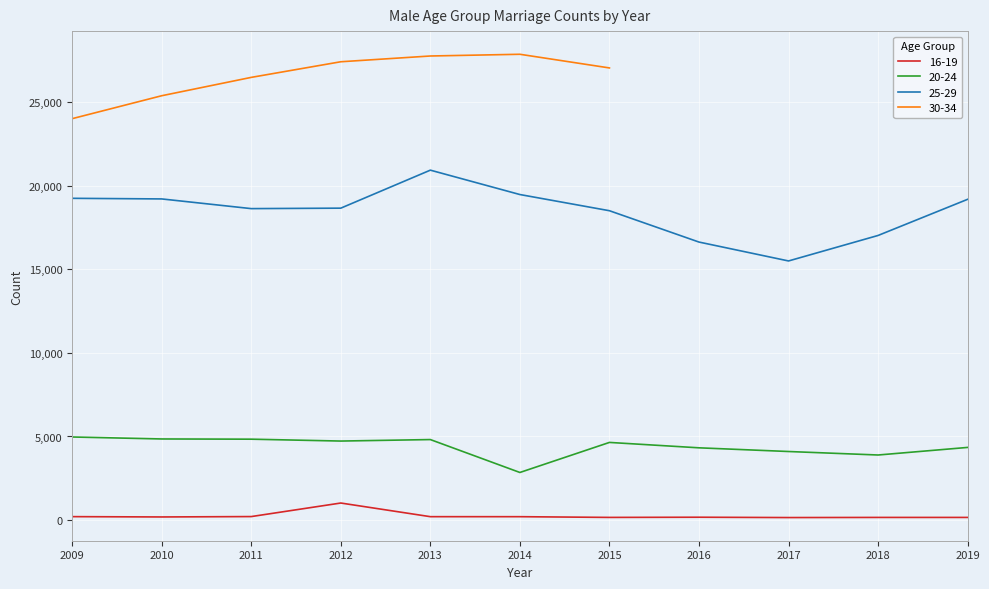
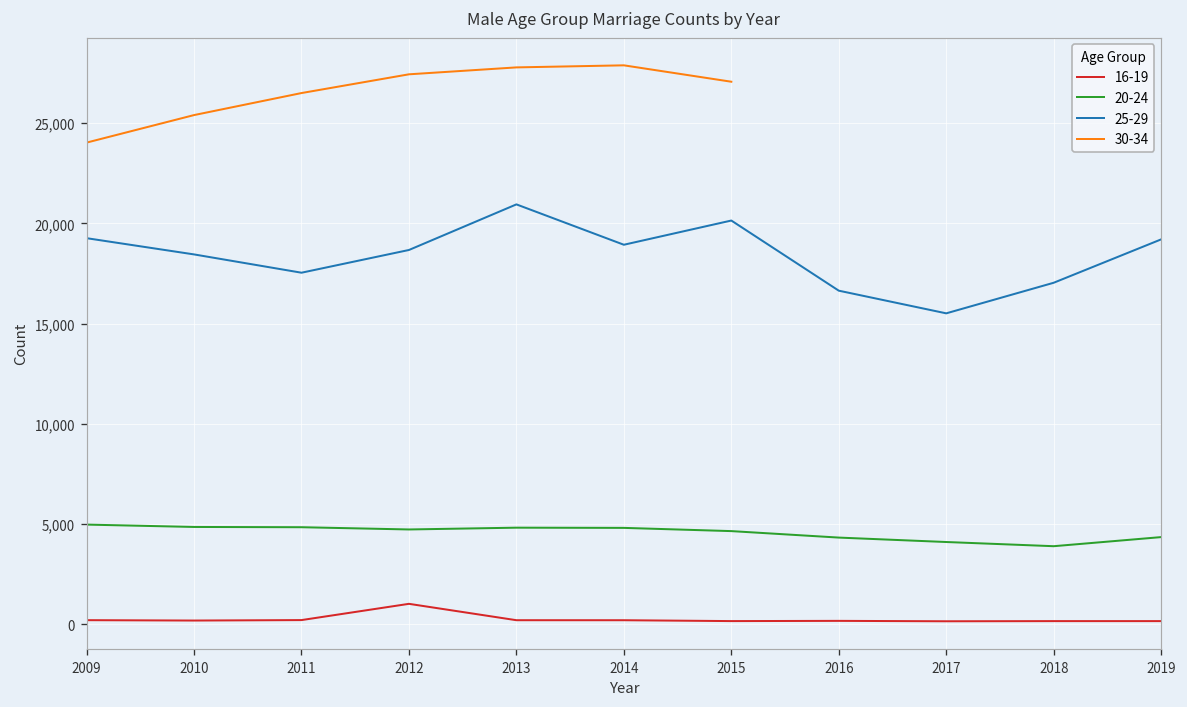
  {
    "16-19": {
      "2009": "200",
      "2010": "200",
      "2011": "200",
      "2012": "1,000",
      "2013": "200",
      "2014": "200",
      "2015": "200",
      "2016": "200",
      "2017": "100",
      "2018": "200",
      "2019": "200"
    },
    "20-24": {
      "2009": "5,000",
      "2010": "4,900",
      "2011": "4,800",
      "2012": "4,700",
      "2013": "4,800",
-     "2014": "2,800",
+     "2014": "4,800",
      "2015": "4,600",
      "2016": "4,300",
      "2017": "4,100",
      "2018": "3,900",
      "2019": "4,300"
    },
    "25-29": {
      "2009": "19,300",
-     "2010": "19,200",
-     "2011": "18,600",
+     "2010": "18,400",
+     "2011": "17,500",
      "2012": "18,700",
      "2013": "20,900",
-     "2014": "19,500",
-     "2015": "18,500",
+     "2014": "18,900",
+     "2015": "20,100",
      "2016": "16,600",
      "2017": "15,500",
      "2018": "17,000",
      "2019": "19,200"
    },
    "30-34": {
      "2009": "24,000",
      "2010": "25,400",
      "2011": "26,500",
      "2012": "27,400",
      "2013": "27,800",
      "2014": "27,900",
      "2015": "27,100"
    }
  }
